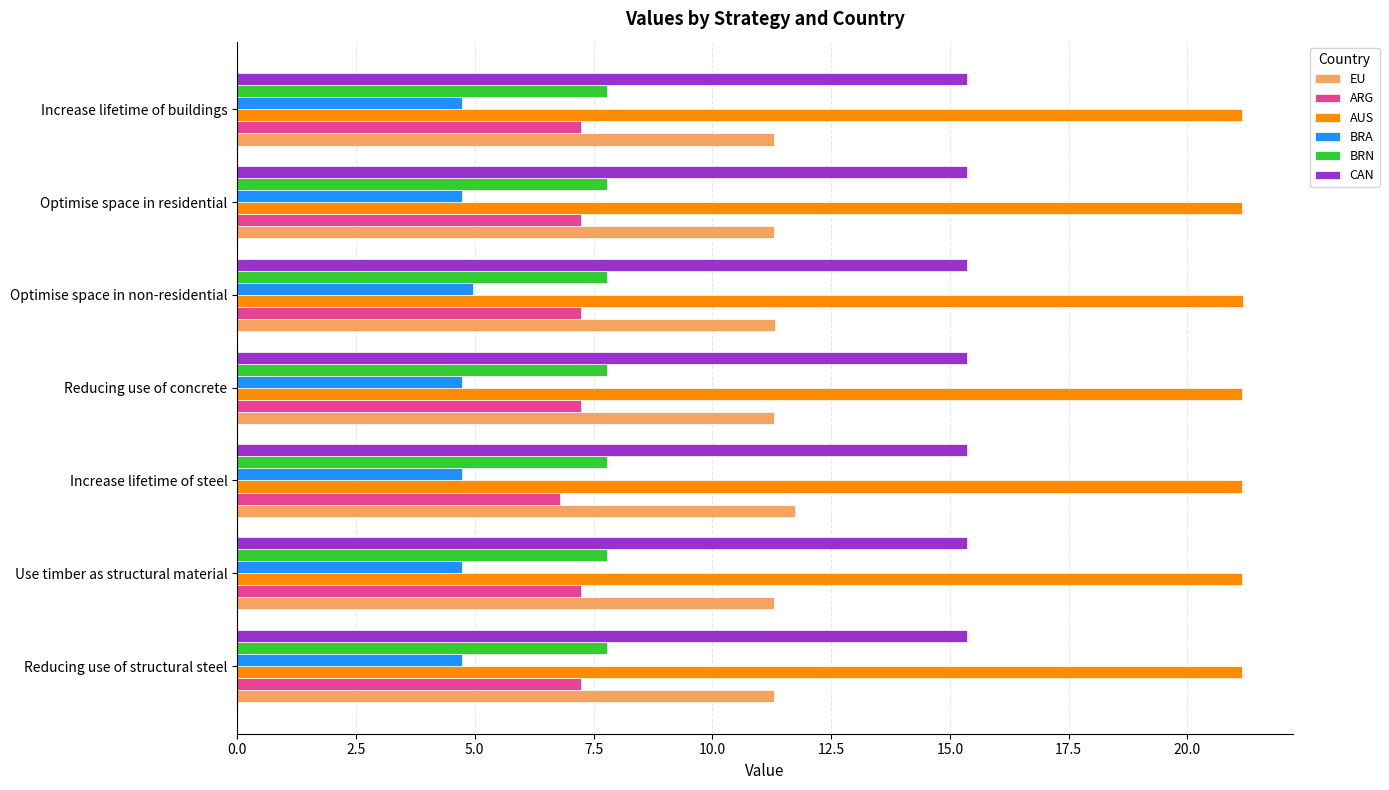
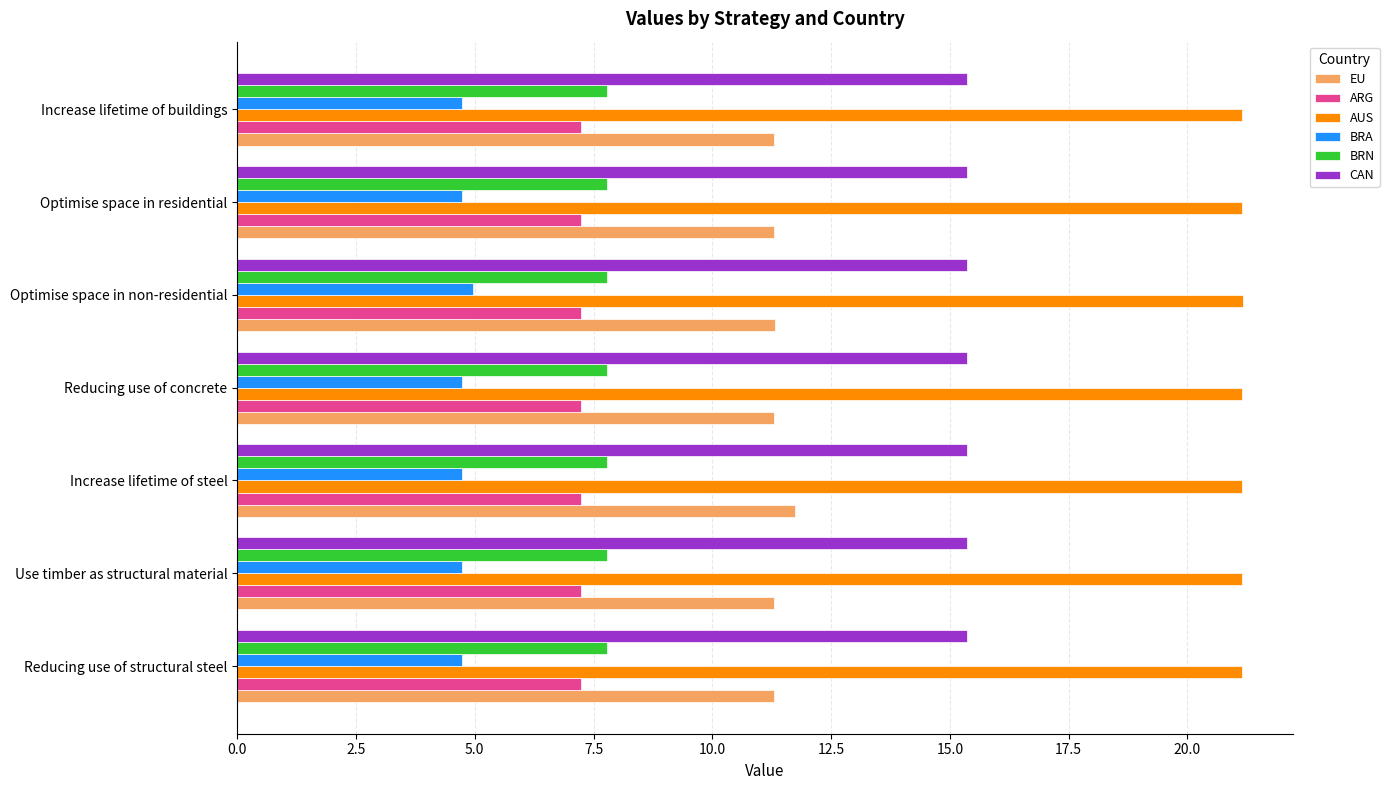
  {
    "EU": {
      "Increase lifetime of buildings": 11.3,
      "Optimise space in residential": 11.3,
      "Optimise space in non-residential": 11.3,
      "Reducing use of concrete": 11.3,
      "Increase lifetime of steel": 11.7,
      "Use timber as structural material": 11.3,
      "Reducing use of structural steel": 11.3
    },
    "ARG": {
      "Increase lifetime of buildings": 7.2,
      "Optimise space in residential": 7.2,
      "Optimise space in non-residential": 7.2,
      "Reducing use of concrete": 7.2,
-     "Increase lifetime of steel": 6.8,
+     "Increase lifetime of steel": 7.2,
      "Use timber as structural material": 7.2,
      "Reducing use of structural steel": 7.2
    },
    "AUS": {
      "Increase lifetime of buildings": 21.2,
      "Optimise space in residential": 21.2,
      "Optimise space in non-residential": 21.2,
      "Reducing use of concrete": 21.2,
      "Increase lifetime of steel": 21.2,
      "Use timber as structural material": 21.2,
      "Reducing use of structural steel": 21.2
    },
    "BRA": {
      "Increase lifetime of buildings": 4.7,
      "Optimise space in residential": 4.7,
      "Optimise space in non-residential": 5.0,
      "Reducing use of concrete": 4.7,
      "Increase lifetime of steel": 4.7,
      "Use timber as structural material": 4.7,
      "Reducing use of structural steel": 4.7
    },
    "BRN": {
      "Increase lifetime of buildings": 7.8,
      "Optimise space in residential": 7.8,
      "Optimise space in non-residential": 7.8,
      "Reducing use of concrete": 7.8,
      "Increase lifetime of steel": 7.8,
      "Use timber as structural material": 7.8,
      "Reducing use of structural steel": 7.8
    },
    "CAN": {
      "Increase lifetime of buildings": 15.4,
      "Optimise space in residential": 15.4,
      "Optimise space in non-residential": 15.4,
      "Reducing use of concrete": 15.4,
      "Increase lifetime of steel": 15.4,
      "Use timber as structural material": 15.4,
      "Reducing use of structural steel": 15.4
    }
  }
